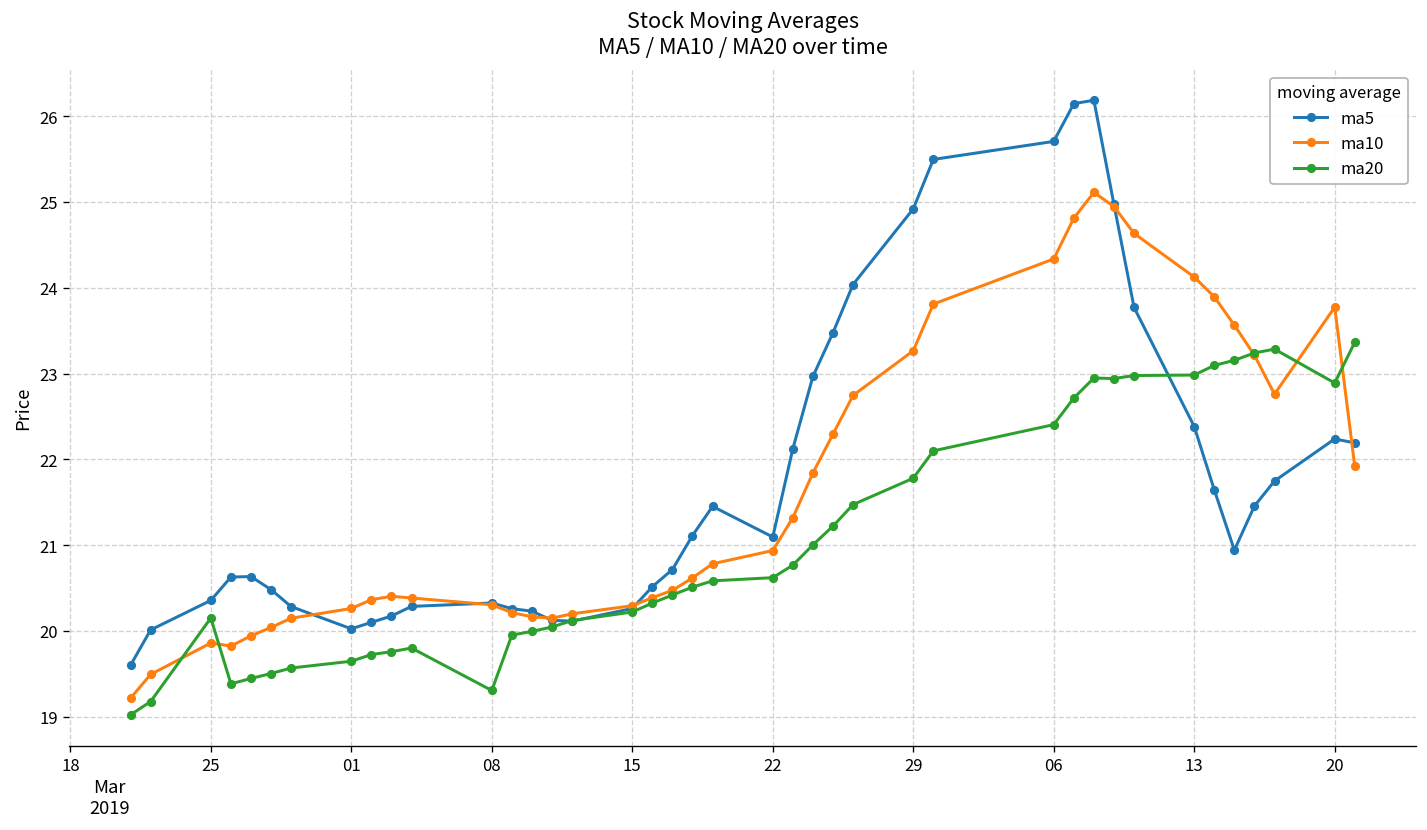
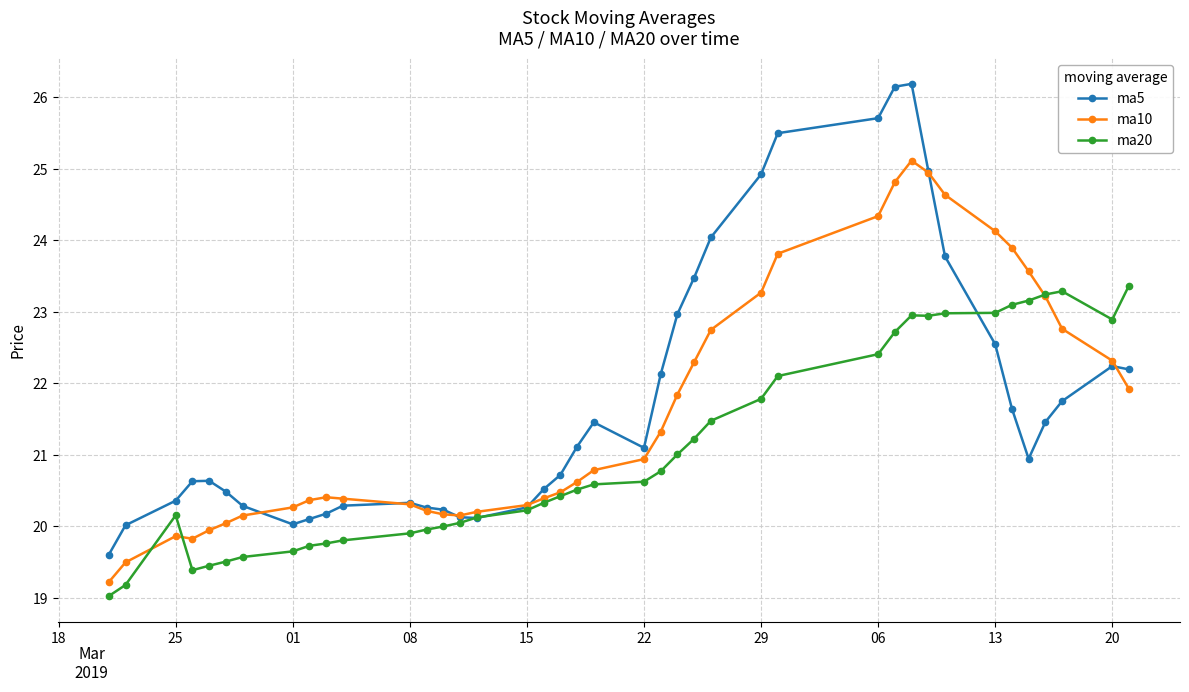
  {
    "ma5": {
      "25": 20.4,
      "01": 20.0,
      "22": 21.1,
      "29": 24.9,
      "06": 25.7,
-     "13": 22.4,
+     "13": 22.5,
      "20": 22.2
    },
    "ma10": {
      "25": 19.9,
      "01": 20.3,
      "22": 20.9,
      "29": 23.3,
      "06": 24.3,
      "13": 24.1,
-     "20": 23.8
+     "20": 22.3
    },
    "ma20": {
      "25": 20.2,
      "01": 19.6,
-     "08": 19.3,
+     "08": 19.9,
      "15": 20.2,
      "22": 20.6,
      "29": 21.8,
      "06": 22.4,
      "13": 23.0,
      "20": 22.9
    }
  }
